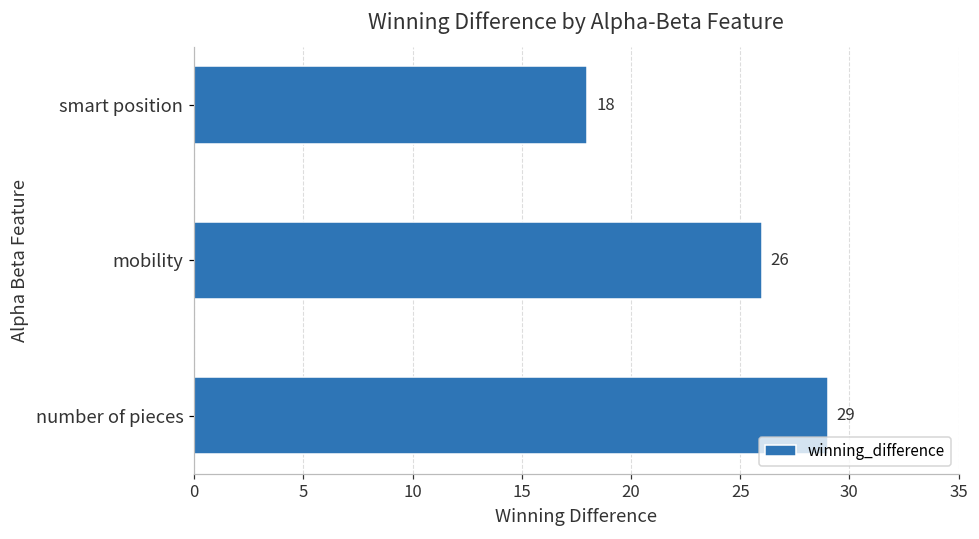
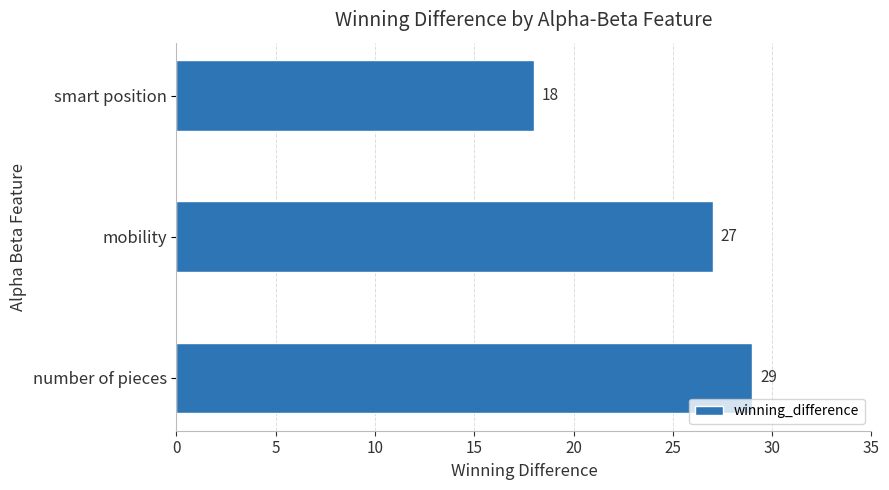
  {
    "smart position": 18,
-   "mobility": 26,
+   "mobility": 27,
    "number of pieces": 29
  }
